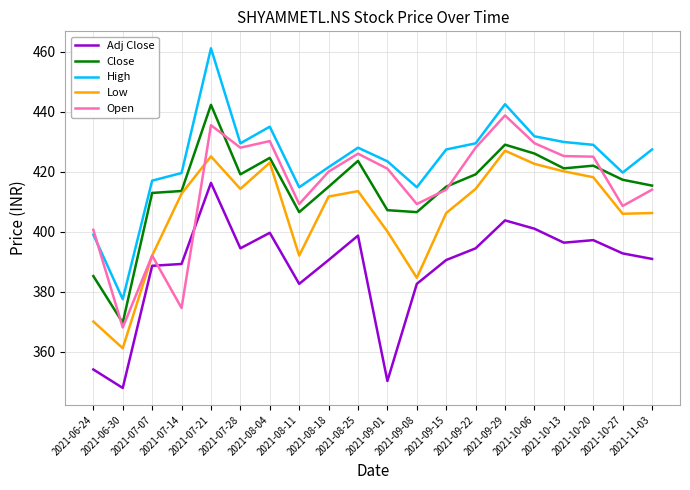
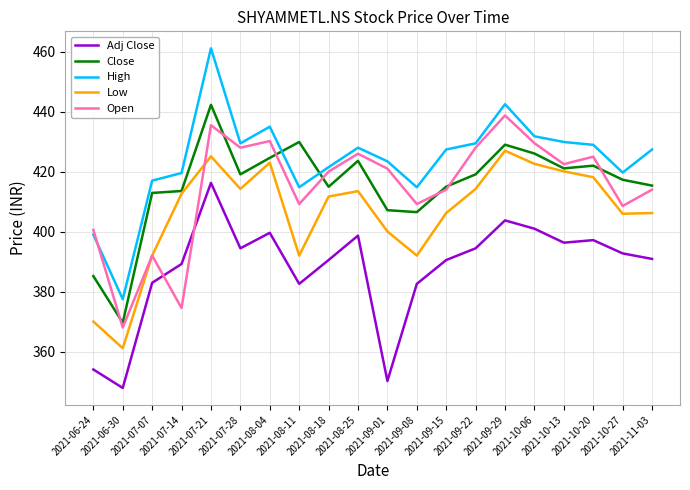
  {
    "Adj Close": {
      "2021-06-24": 354,
      "2021-06-30": 348,
-     "2021-07-07": 389,
+     "2021-07-07": 383,
      "2021-07-14": 389,
      "2021-07-21": 416,
      "2021-07-28": 394,
      "2021-08-04": 400,
      "2021-08-11": 383,
      "2021-08-18": 391,
      "2021-08-25": 399,
      "2021-09-01": 350,
      "2021-09-08": 383,
      "2021-09-15": 391,
      "2021-09-22": 394,
      "2021-09-29": 404,
      "2021-10-06": 401,
      "2021-10-13": 396,
      "2021-10-20": 397,
      "2021-10-27": 393,
      "2021-11-03": 391
    },
    "Close": {
      "2021-06-24": 385,
      "2021-06-30": 370,
      "2021-07-07": 413,
      "2021-07-14": 414,
      "2021-07-21": 442,
      "2021-07-28": 419,
      "2021-08-04": 425,
-     "2021-08-11": 407,
+     "2021-08-11": 430,
      "2021-08-18": 415,
      "2021-08-25": 424,
      "2021-09-01": 407,
      "2021-09-08": 407,
      "2021-09-15": 415,
      "2021-09-22": 419,
      "2021-09-29": 429,
      "2021-10-06": 426,
      "2021-10-13": 421,
      "2021-10-20": 422,
      "2021-10-27": 417,
      "2021-11-03": 415
    },
    "High": {
      "2021-06-24": 399,
      "2021-06-30": 377,
      "2021-07-07": 417,
      "2021-07-14": 420,
      "2021-07-21": 461,
      "2021-07-28": 429,
      "2021-08-04": 435,
      "2021-08-11": 415,
      "2021-08-18": 422,
      "2021-08-25": 428,
      "2021-09-01": 423,
      "2021-09-08": 415,
      "2021-09-15": 427,
      "2021-09-22": 429,
      "2021-09-29": 443,
      "2021-10-06": 432,
      "2021-10-13": 430,
      "2021-10-20": 429,
      "2021-10-27": 420,
      "2021-11-03": 427
    },
    "Low": {
      "2021-06-24": 370,
      "2021-06-30": 361,
      "2021-07-14": 413,
      "2021-07-21": 425,
      "2021-07-28": 414,
      "2021-08-04": 423,
      "2021-08-11": 392,
      "2021-08-18": 412,
      "2021-08-25": 414,
      "2021-09-01": 400,
-     "2021-09-08": 385,
+     "2021-09-08": 392,
      "2021-09-15": 406,
      "2021-09-22": 414,
      "2021-09-29": 427,
      "2021-10-06": 423,
      "2021-10-13": 420,
      "2021-10-20": 418,
      "2021-10-27": 406,
      "2021-11-03": 406
    },
    "Open": {
      "2021-06-24": 401,
      "2021-06-30": 368,
      "2021-07-14": 375,
      "2021-07-21": 436,
      "2021-07-28": 428,
      "2021-08-04": 430,
      "2021-08-11": 409,
      "2021-08-18": 420,
      "2021-08-25": 426,
      "2021-09-01": 421,
      "2021-09-08": 409,
      "2021-09-15": 414,
      "2021-09-22": 428,
      "2021-09-29": 439,
      "2021-10-06": 430,
-     "2021-10-13": 425,
+     "2021-10-13": 423,
      "2021-10-20": 425,
      "2021-10-27": 409,
      "2021-11-03": 414
    }
  }
